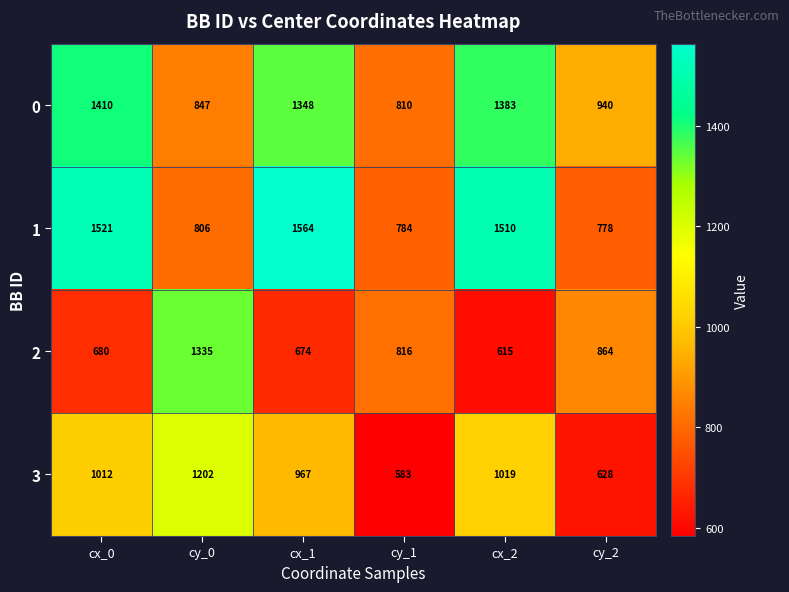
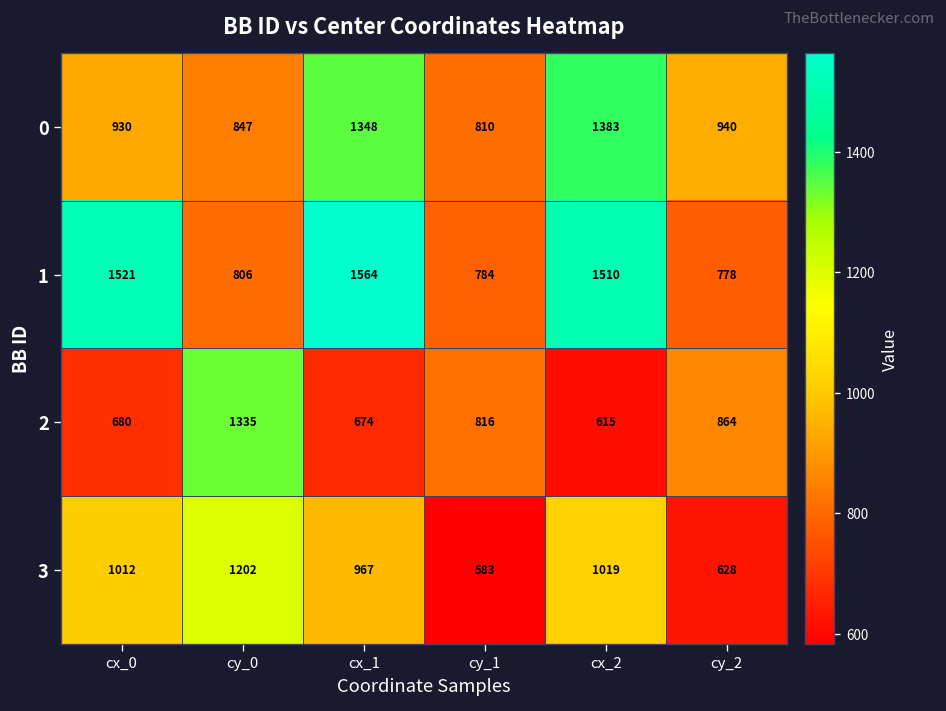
  {
    "0": {
-     "cx_0": 1410,
+     "cx_0": 930,
      "cy_0": 847,
      "cx_1": 1348,
      "cy_1": 810,
      "cx_2": 1383,
      "cy_2": 940
    },
    "1": {
      "cx_0": 1521,
      "cy_0": 806,
      "cx_1": 1564,
      "cy_1": 784,
      "cx_2": 1510,
      "cy_2": 778
    },
    "2": {
      "cx_0": 680,
      "cy_0": 1335,
      "cx_1": 674,
      "cy_1": 816,
      "cx_2": 615,
      "cy_2": 864
    },
    "3": {
      "cx_0": 1012,
      "cy_0": 1202,
      "cx_1": 967,
      "cy_1": 583,
      "cx_2": 1019,
      "cy_2": 628
    }
  }
